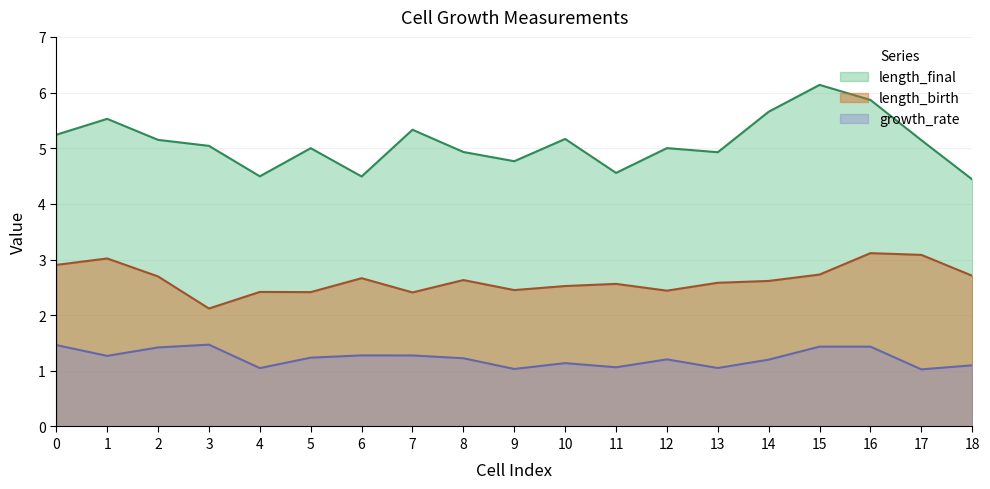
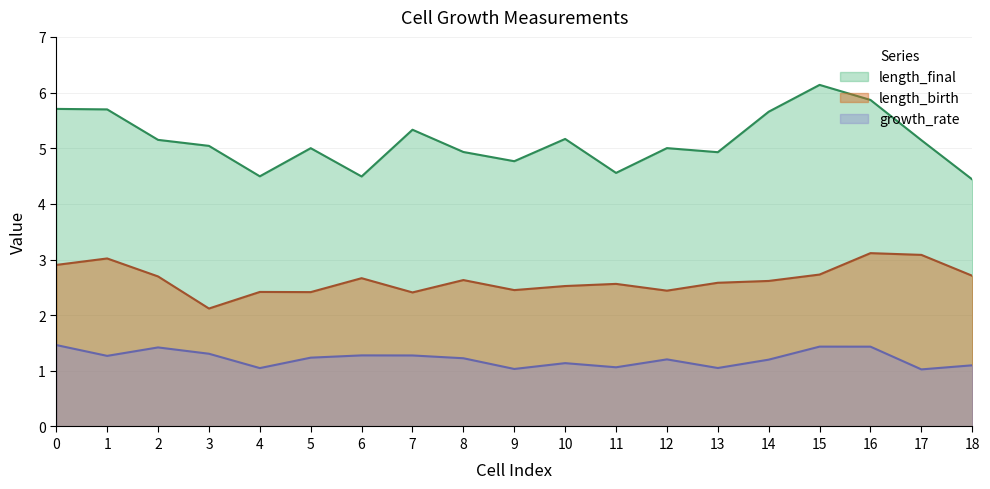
  {
    "length_final": {
-     "0": 5.2,
-     "1": 5.5,
+     "0": 5.7,
+     "1": 5.7,
      "2": 5.1,
      "3": 5.0,
      "4": 4.5,
      "5": 5.0,
      "6": 4.5,
      "7": 5.3,
      "8": 4.9,
      "9": 4.8,
      "10": 5.2,
      "11": 4.6,
      "12": 5.0,
      "13": 4.9,
      "14": 5.7,
      "15": 6.1,
      "16": 5.9,
      "17": 5.1,
      "18": 4.4
    },
    "length_birth": {
      "0": 2.9,
      "1": 3.0,
      "2": 2.7,
      "3": 2.1,
      "4": 2.4,
      "5": 2.4,
      "6": 2.7,
      "7": 2.4,
      "8": 2.6,
      "9": 2.5,
      "10": 2.5,
      "11": 2.6,
      "12": 2.4,
      "13": 2.6,
      "14": 2.6,
      "15": 2.7,
      "16": 3.1,
      "17": 3.1,
      "18": 2.7
    },
    "growth_rate": {
      "0": 1.5,
      "1": 1.3,
      "2": 1.4,
-     "3": 1.5,
+     "3": 1.3,
      "4": 1.0,
      "5": 1.2,
      "6": 1.3,
      "7": 1.3,
      "8": 1.2,
      "9": 1.0,
      "10": 1.1,
      "11": 1.1,
      "12": 1.2,
      "13": 1.1,
      "14": 1.2,
      "15": 1.4,
      "16": 1.4,
      "17": 1.0,
      "18": 1.1
    }
  }
